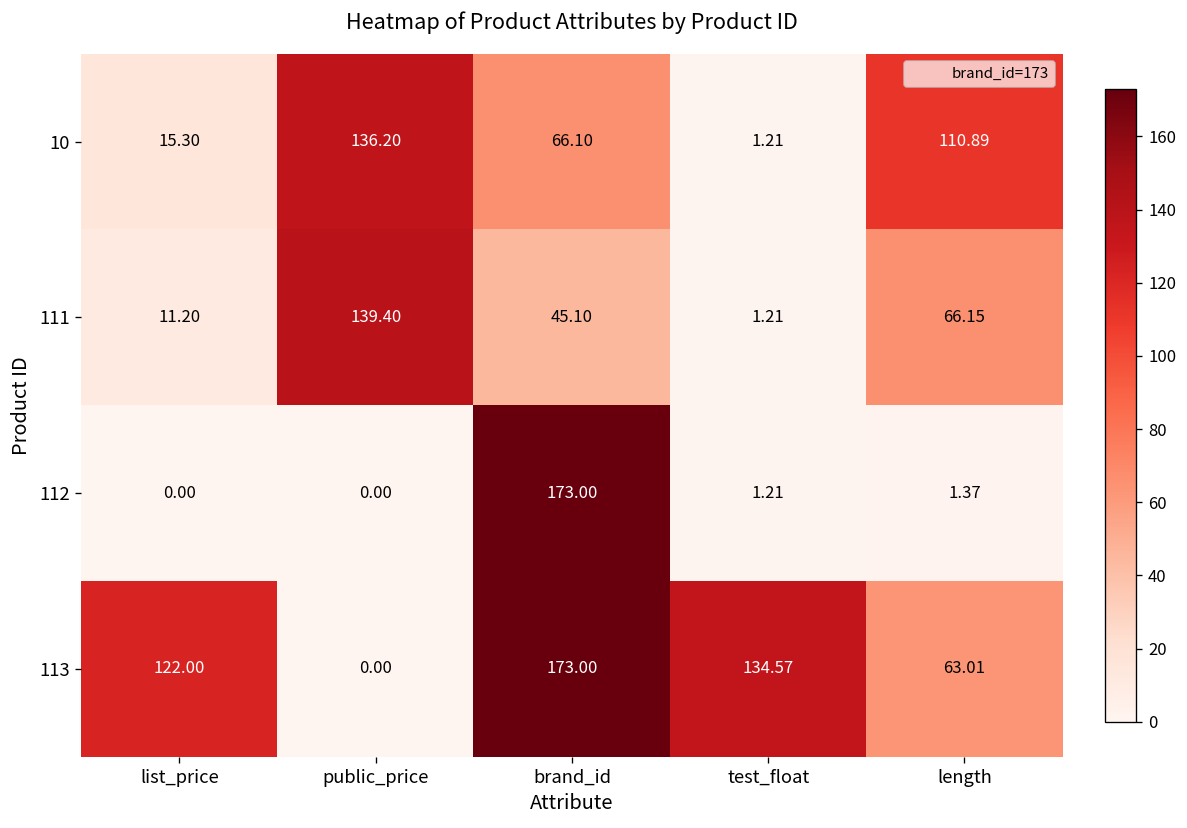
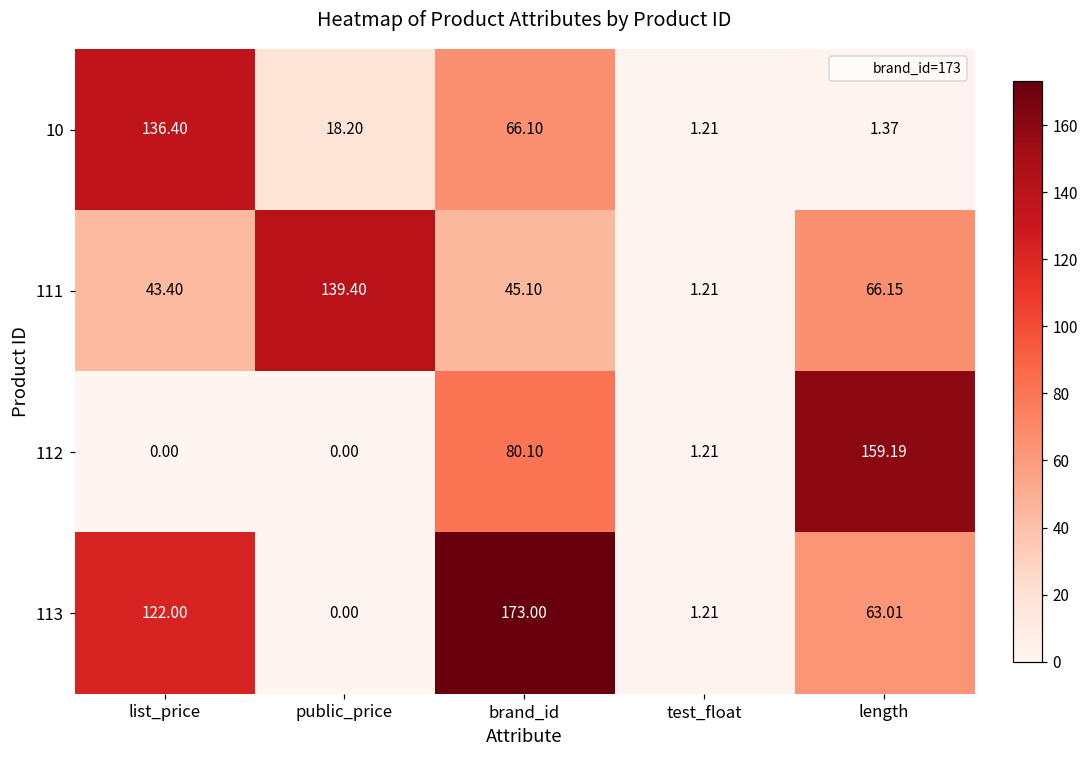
  {
    "10": {
-     "list_price": 15.30,
-     "public_price": 136.20,
+     "list_price": 136.40,
+     "public_price": 18.20,
      "brand_id": 66.10,
      "test_float": 1.21,
-     "length": 110.89
+     "length": 1.37
    },
    "111": {
-     "list_price": 11.20,
+     "list_price": 43.40,
      "public_price": 139.40,
      "brand_id": 45.10,
      "test_float": 1.21,
      "length": 66.15
    },
    "112": {
      "list_price": 0.00,
      "public_price": 0.00,
-     "brand_id": 173.00,
+     "brand_id": 80.10,
      "test_float": 1.21,
-     "length": 1.37
+     "length": 159.19
    },
    "113": {
      "list_price": 122.00,
      "public_price": 0.00,
      "brand_id": 173.00,
-     "test_float": 134.57,
+     "test_float": 1.21,
      "length": 63.01
    }
  }
